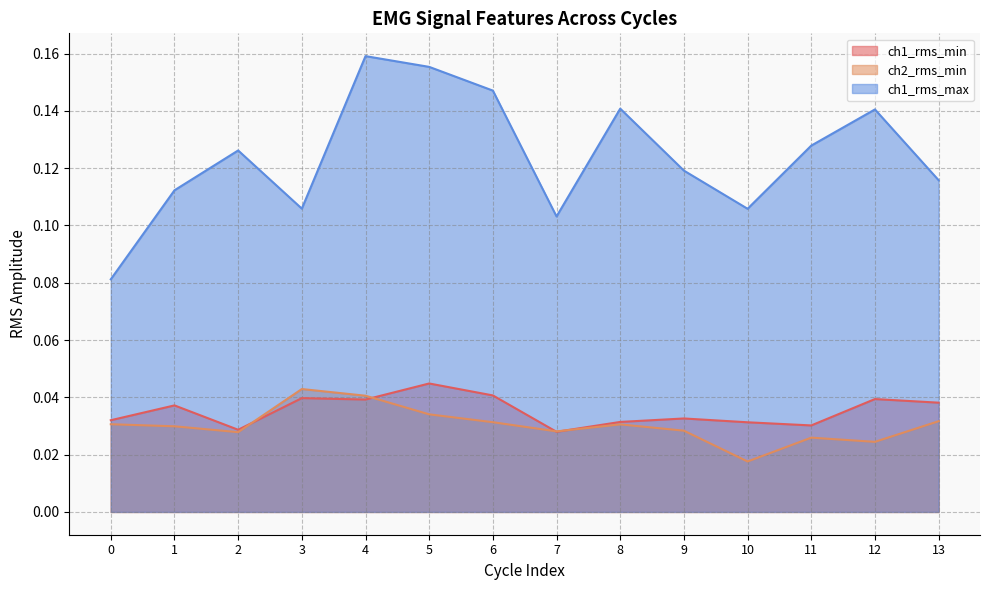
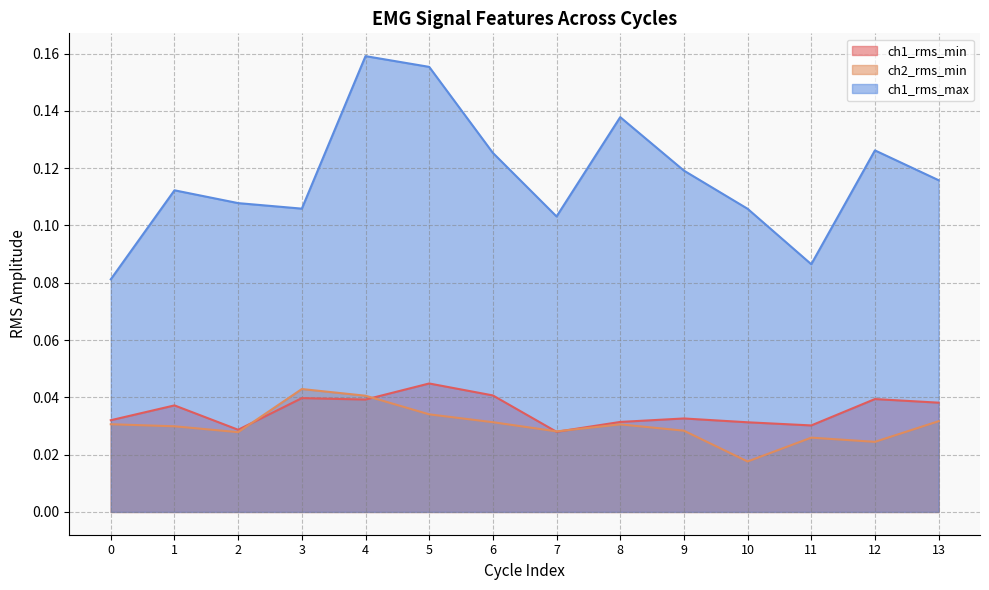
  {
    "ch1_rms_max": {
      "0": 0.081,
      "1": 0.112,
-     "2": 0.126,
+     "2": 0.108,
      "3": 0.106,
      "4": 0.159,
      "5": 0.155,
-     "6": 0.147,
+     "6": 0.125,
      "7": 0.103,
-     "8": 0.141,
+     "8": 0.138,
      "9": 0.119,
      "10": 0.106,
-     "11": 0.128,
-     "12": 0.141,
+     "11": 0.086,
+     "12": 0.126,
      "13": 0.116
    }
  }
